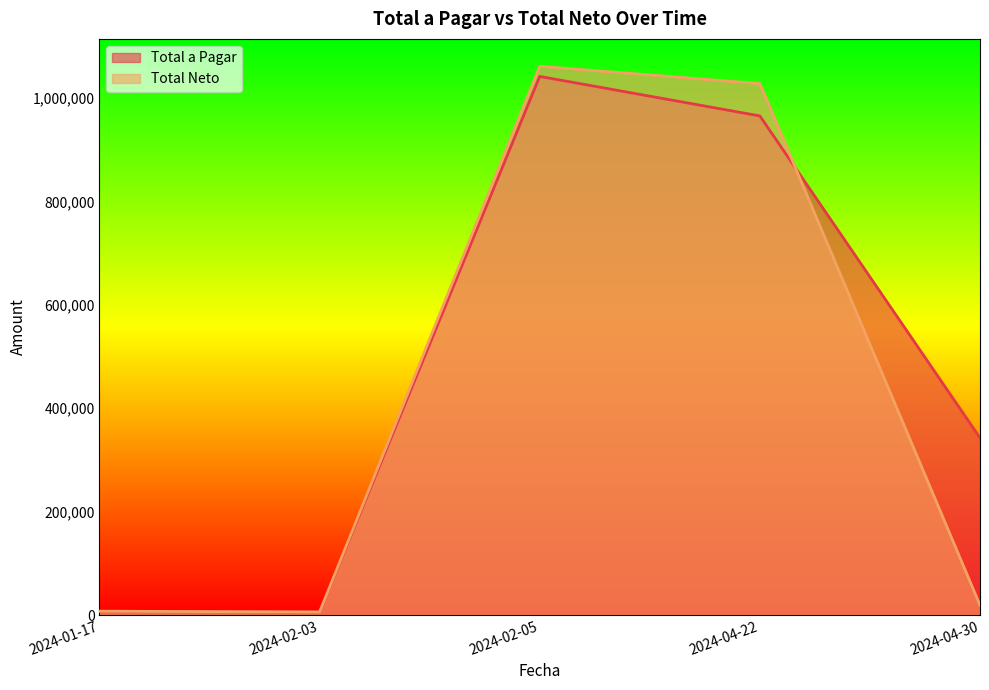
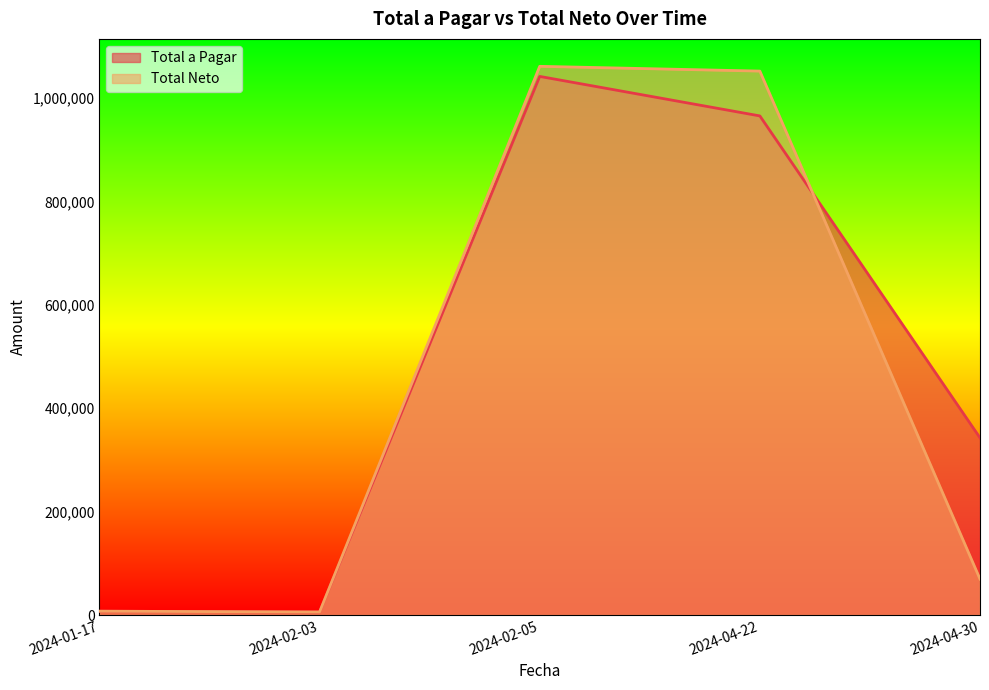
  {
    "Total a Pagar": {
      "2024-02-05": "1,040,000",
      "2024-04-22": "970,000",
      "2024-04-30": "340,000"
    },
    "Total Neto": {
      "2024-02-05": "1,060,000",
-     "2024-04-22": "1,030,000",
-     "2024-04-30": "20,000"
+     "2024-04-22": "1,050,000",
+     "2024-04-30": "70,000"
    }
  }
